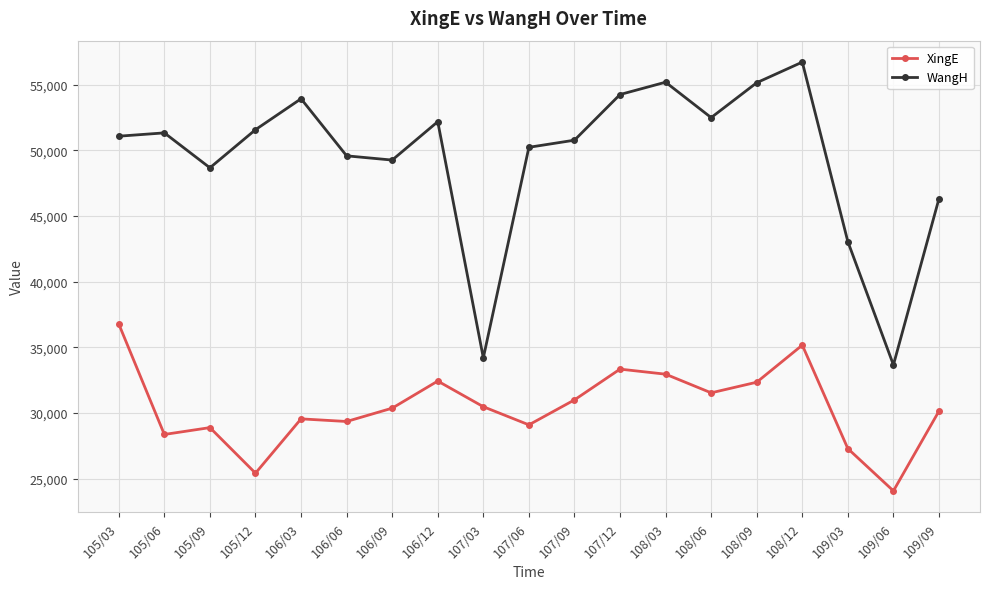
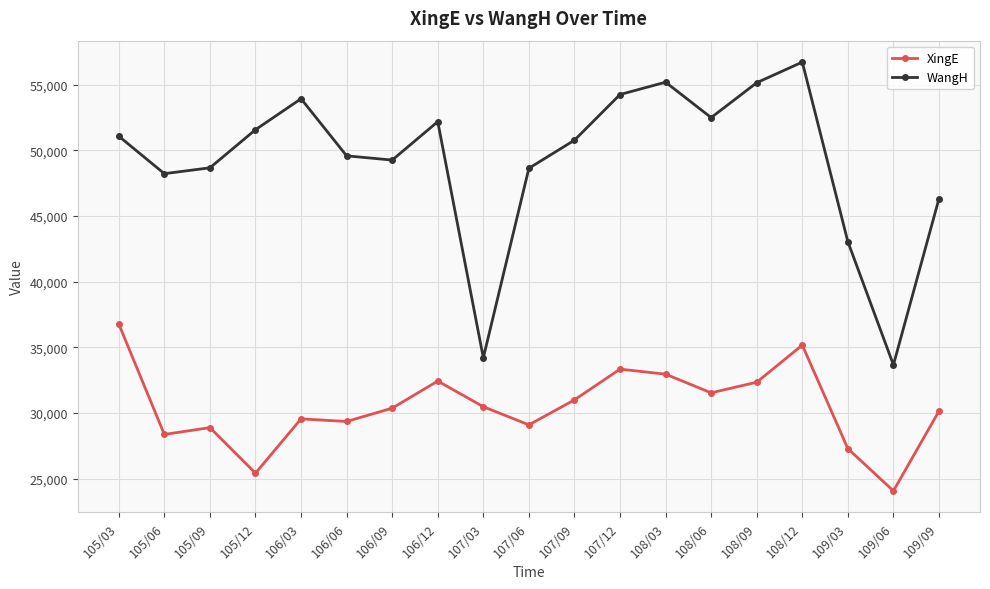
  {
    "XingE": {
      "105/03": "36,800",
      "105/06": "28,400",
      "105/09": "28,900",
      "105/12": "25,400",
      "106/03": "29,600",
      "106/06": "29,400",
      "106/09": "30,400",
      "106/12": "32,400",
      "107/03": "30,500",
      "107/06": "29,100",
      "107/09": "31,000",
      "107/12": "33,300",
      "108/03": "33,000",
      "108/06": "31,500",
      "108/09": "32,300",
      "108/12": "35,200",
      "109/03": "27,300",
      "109/06": "24,100",
      "109/09": "30,100"
    },
    "WangH": {
      "105/03": "51,100",
-     "105/06": "51,300",
+     "105/06": "48,200",
      "105/09": "48,700",
      "105/12": "51,600",
      "106/03": "53,900",
      "106/06": "49,600",
      "106/09": "49,300",
      "106/12": "52,200",
      "107/03": "34,200",
-     "107/06": "50,200",
+     "107/06": "48,600",
      "107/09": "50,800",
      "107/12": "54,300",
      "108/03": "55,200",
      "108/06": "52,500",
      "108/09": "55,200",
      "108/12": "56,700",
      "109/03": "43,100",
      "109/06": "33,700",
      "109/09": "46,300"
    }
  }
